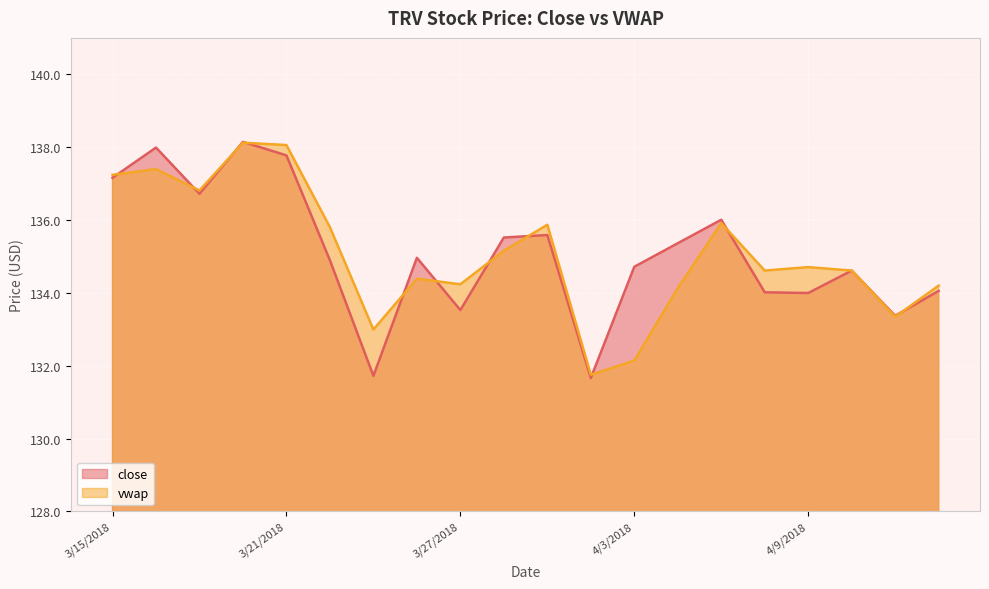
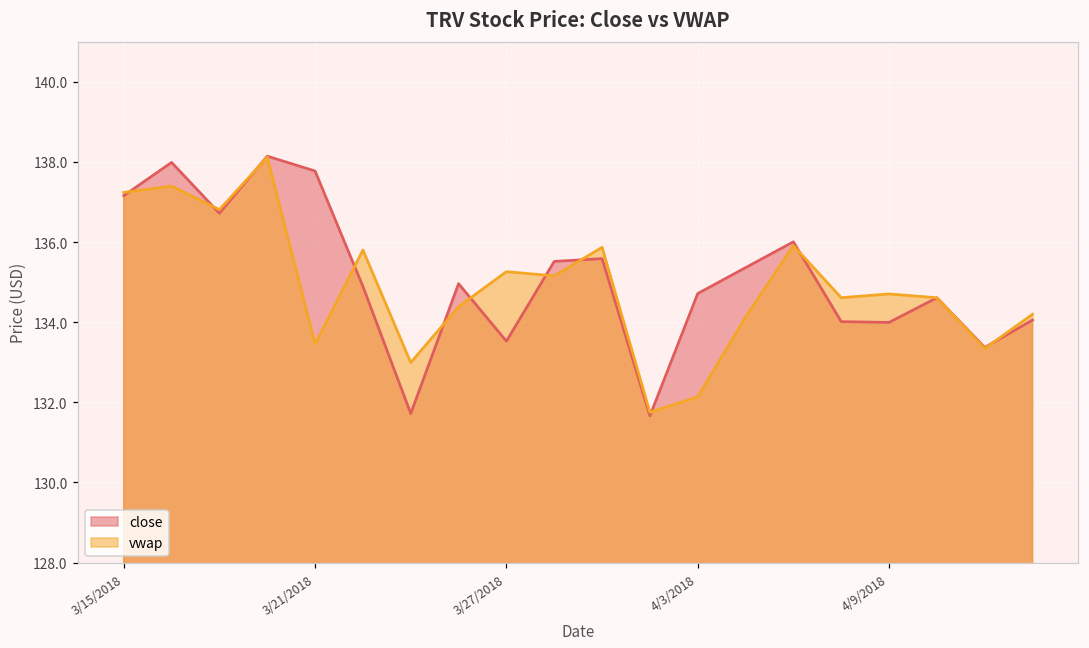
  {
    "close": {
      "3/15/2018": 137.2,
      "3/21/2018": 137.8,
      "3/27/2018": 133.5,
      "4/3/2018": 134.7,
      "4/9/2018": 134.0
    },
    "vwap": {
      "3/15/2018": 137.2,
-     "3/21/2018": 138.1,
-     "3/27/2018": 134.2,
+     "3/21/2018": 133.5,
+     "3/27/2018": 135.3,
      "4/3/2018": 132.1,
      "4/9/2018": 134.7
    }
  }
